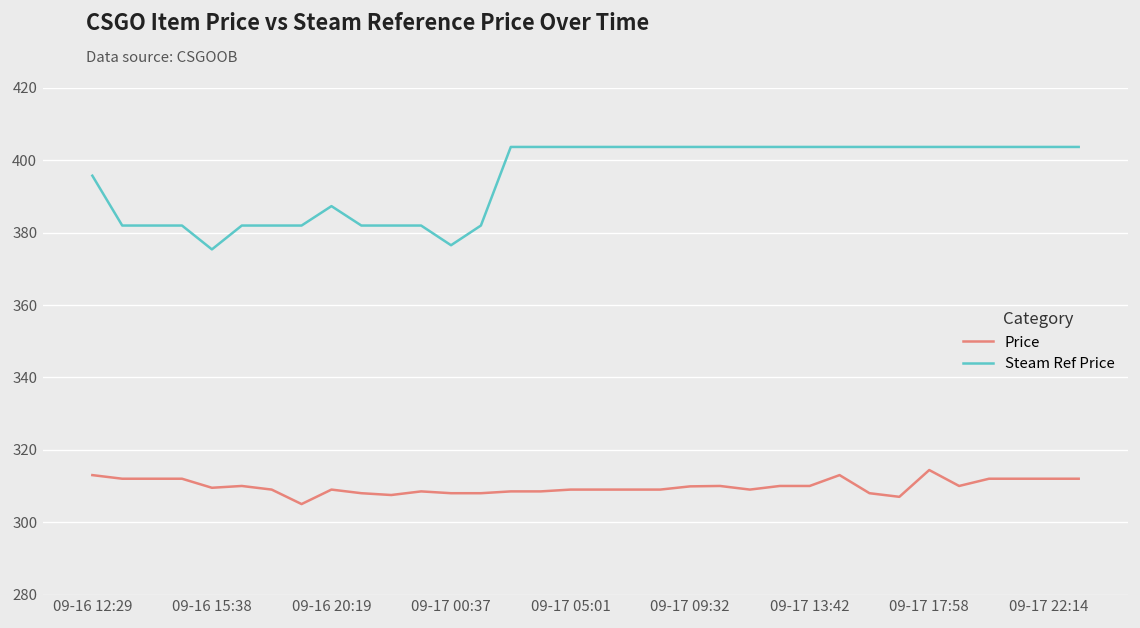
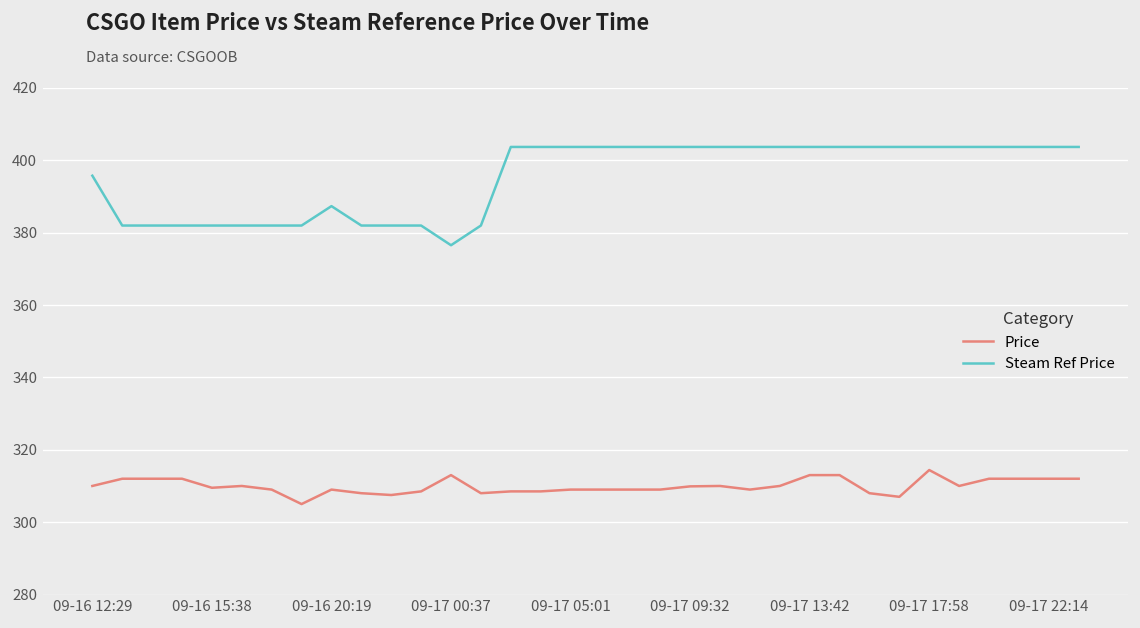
  {
    "Price": {
-     "09-16 12:29": 313,
+     "09-16 12:29": 310,
      "09-16 15:38": 310,
      "09-16 20:19": 309,
-     "09-17 00:37": 308,
+     "09-17 00:37": 313,
      "09-17 05:01": 309,
      "09-17 09:32": 310,
-     "09-17 13:42": 310,
+     "09-17 13:42": 313,
      "09-17 17:58": 314,
      "09-17 22:14": 312
    },
    "Steam Ref Price": {
      "09-16 12:29": 396,
-     "09-16 15:38": 375,
+     "09-16 15:38": 382,
      "09-16 20:19": 387,
      "09-17 00:37": 377,
      "09-17 05:01": 404,
      "09-17 09:32": 404,
      "09-17 13:42": 404,
      "09-17 17:58": 404,
      "09-17 22:14": 404
    }
  }
